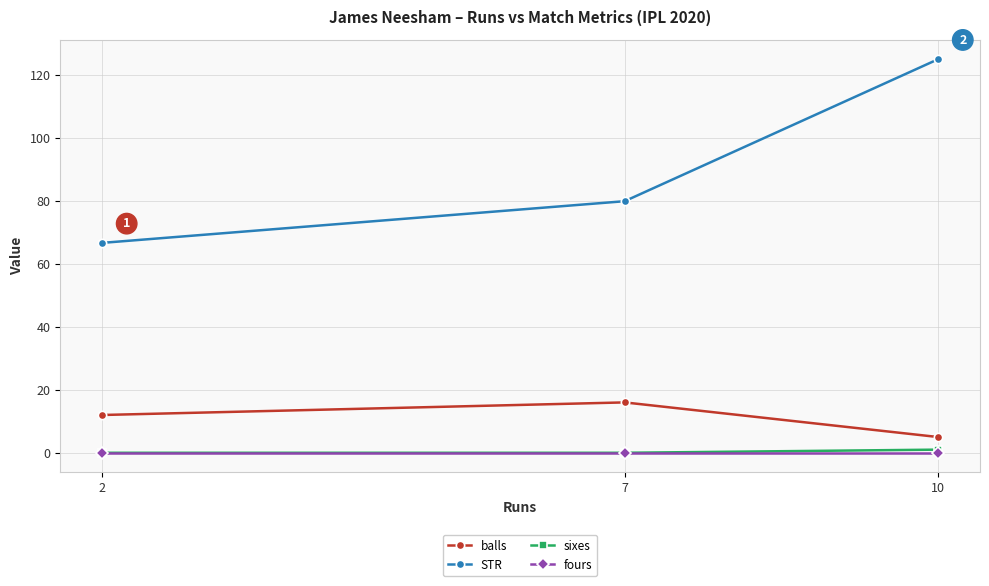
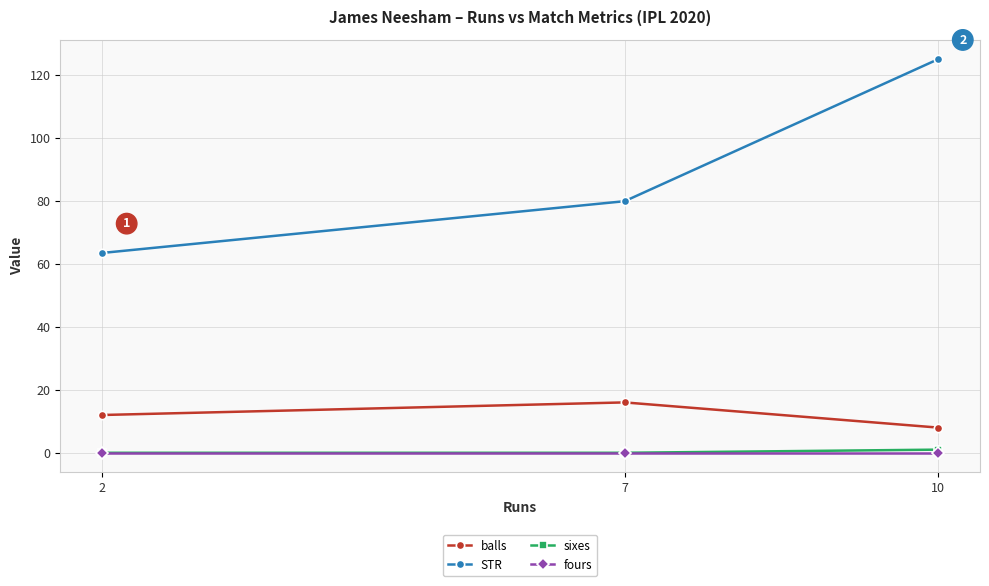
  {
    "balls": {
      "2": 12,
      "7": 16,
-     "10": 5
+     "10": 8
    },
    "STR": {
-     "2": 67,
+     "2": 63,
      "7": 80
    },
    "sixes": {
      "10": 1
    },
    "fours": {
      "10": 0
    }
  }
